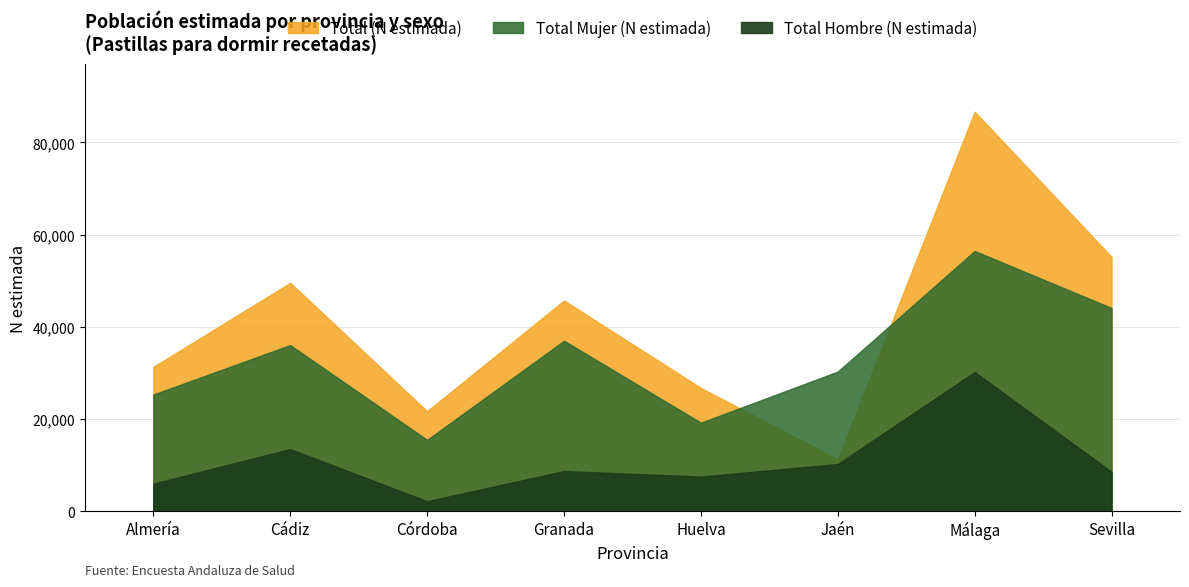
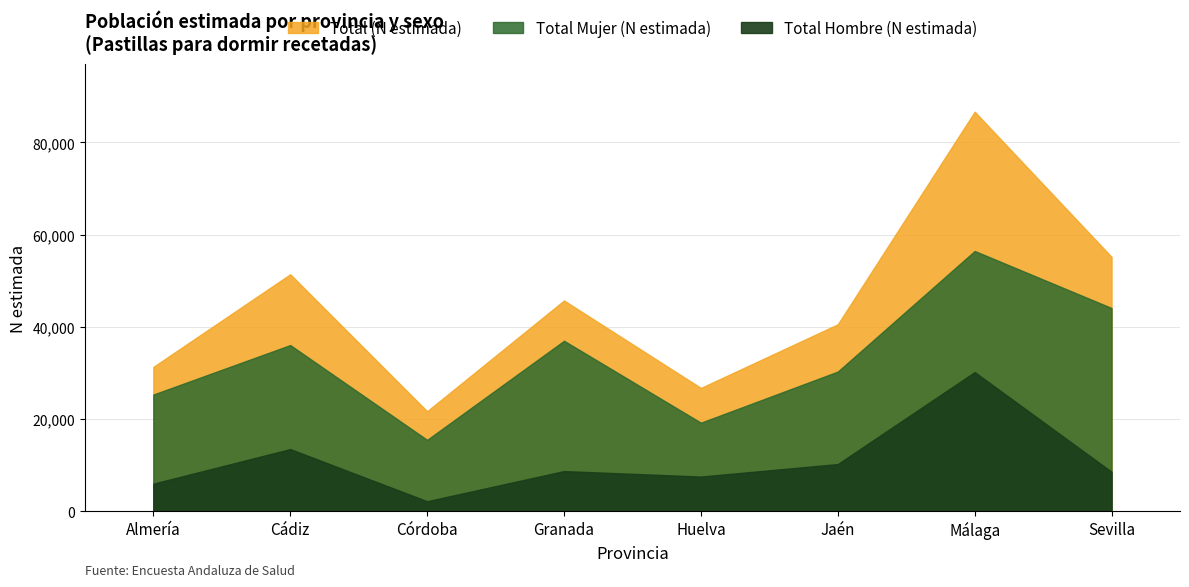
  {
    "Total (N estimada)": {
      "Almería": "31,000",
-     "Cádiz": "50,000",
+     "Cádiz": "51,000",
      "Córdoba": "22,000",
      "Granada": "46,000",
      "Huelva": "27,000",
-     "Jaén": "11,000",
+     "Jaén": "41,000",
      "Málaga": "87,000",
      "Sevilla": "55,000"
    }
  }
